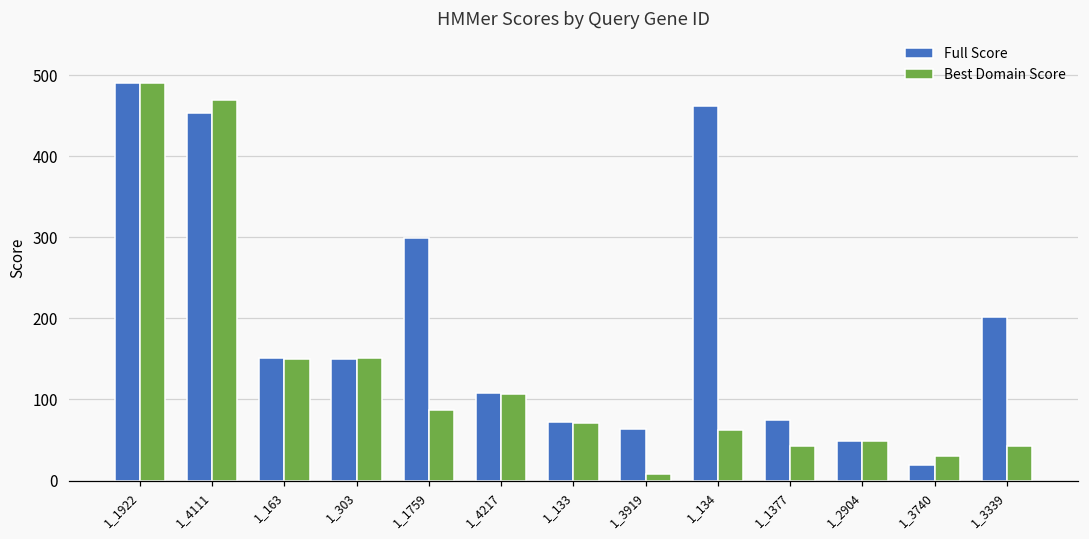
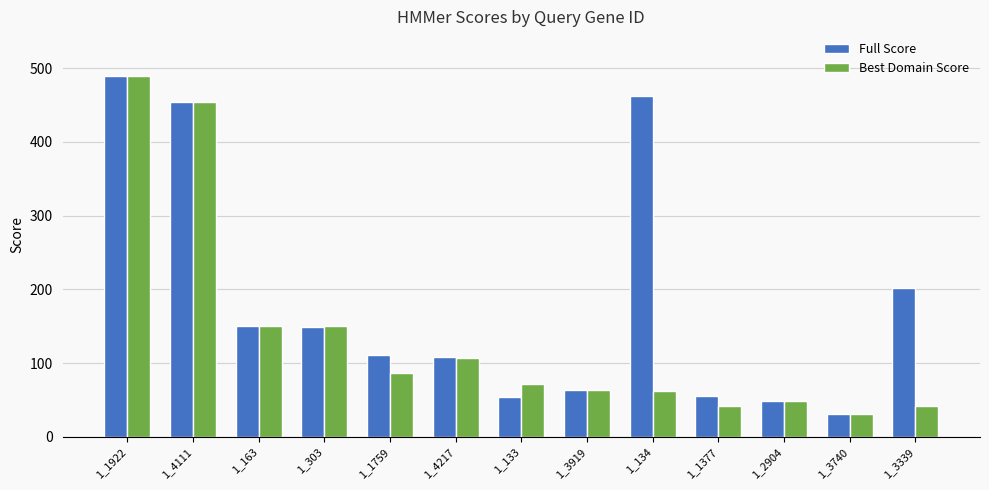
  {
    "Full Score": {
      "1_1922": 490,
      "1_4111": 450,
      "1_163": 150,
      "1_303": 150,
-     "1_1759": 300,
+     "1_1759": 110,
      "1_4217": 110,
-     "1_133": 70,
+     "1_133": 50,
      "1_3919": 60,
      "1_134": 460,
-     "1_1377": 70,
+     "1_1377": 60,
      "1_2904": 50,
-     "1_3740": 20,
+     "1_3740": 30,
      "1_3339": 200
    },
    "Best Domain Score": {
      "1_1922": 490,
-     "1_4111": 470,
+     "1_4111": 450,
      "1_163": 150,
      "1_303": 150,
      "1_1759": 90,
      "1_4217": 110,
      "1_133": 70,
-     "1_3919": 10,
+     "1_3919": 60,
      "1_134": 60,
      "1_1377": 40,
      "1_2904": 50,
      "1_3740": 30,
      "1_3339": 40
    }
  }
